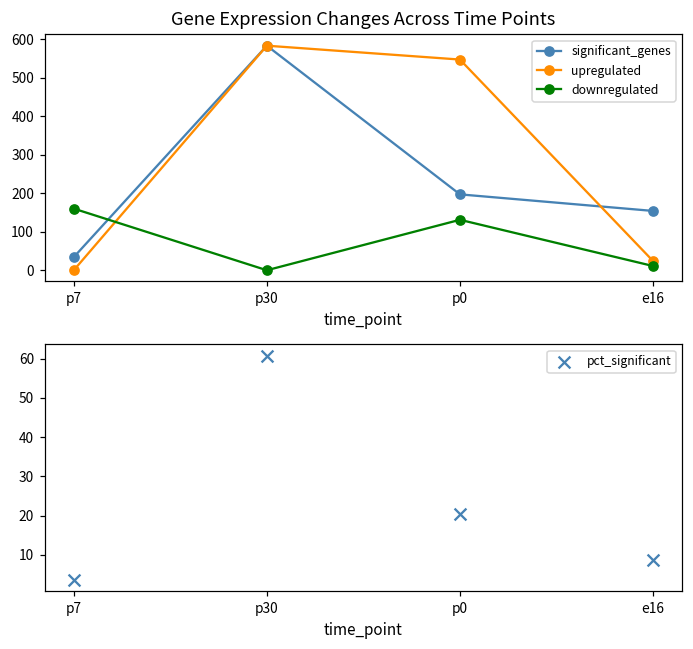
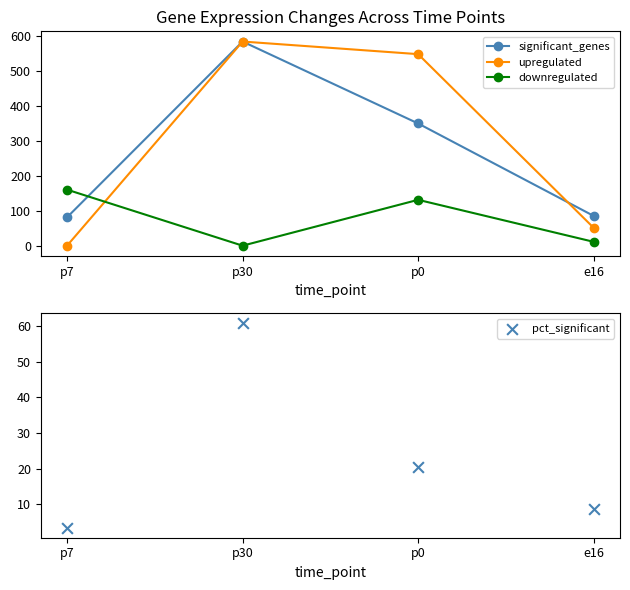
  {
    "Gene Expression Changes Across Time Points": {
      "significant_genes": {
-       "p7": 30,
-       "p0": 200,
-       "e16": 150
+       "p7": 80,
+       "p0": 350,
+       "e16": 90
      },
      "upregulated": {
        "p7": 0,
        "p0": 550,
-       "e16": 20
+       "e16": 50
      },
      "downregulated": {
        "p7": 160,
        "p30": 0,
        "p0": 130,
        "e16": 10
      }
    }
  }
